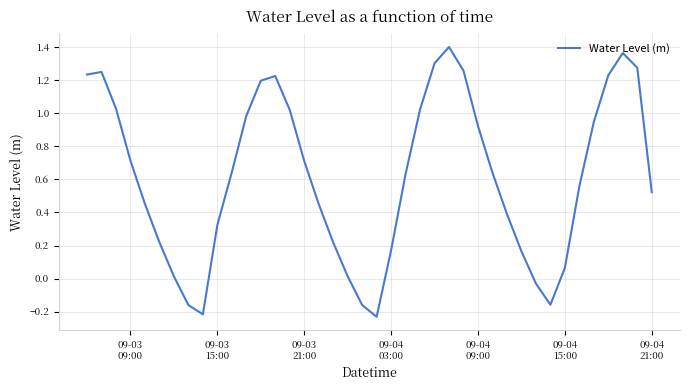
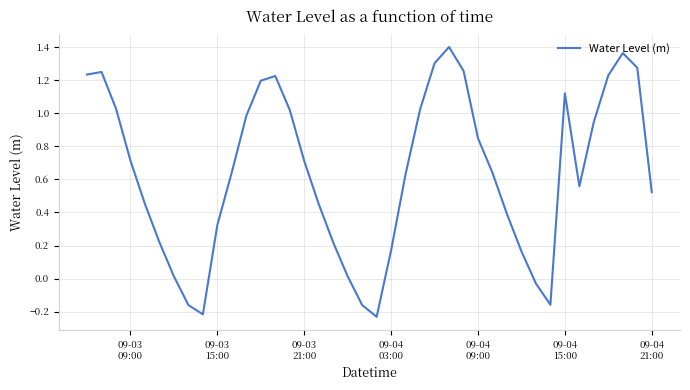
  {
    "09-03 09:00": 0.71,
    "09-03 15:00": 0.32,
    "09-03 21:00": 0.71,
    "09-04 03:00": 0.17,
-   "09-04 09:00": 0.92,
-   "09-04 15:00": 0.06,
+   "09-04 09:00": 0.85,
+   "09-04 15:00": 1.12,
    "09-04 21:00": 0.52
  }
